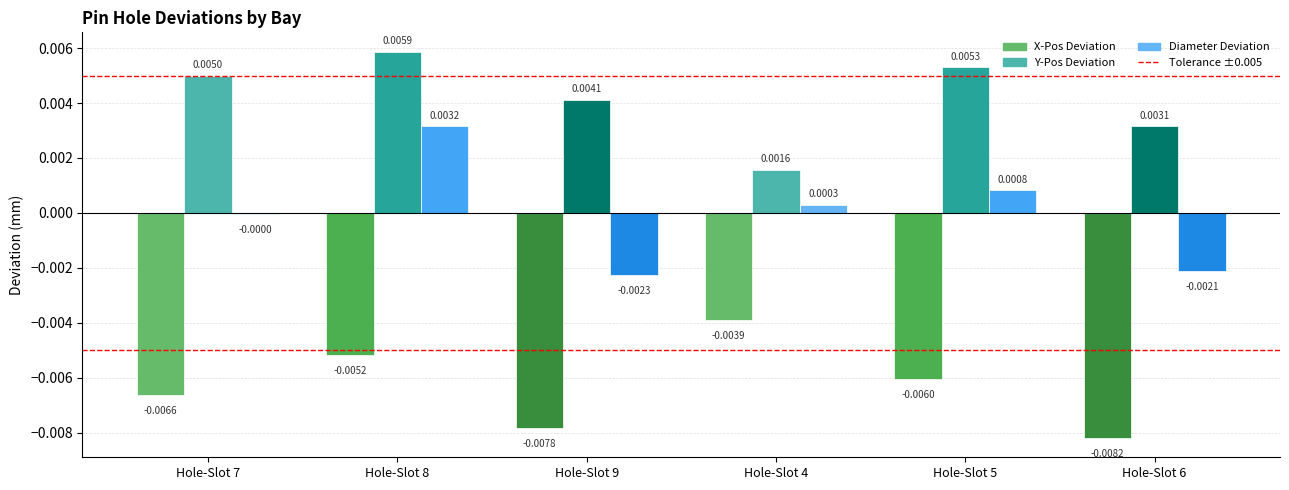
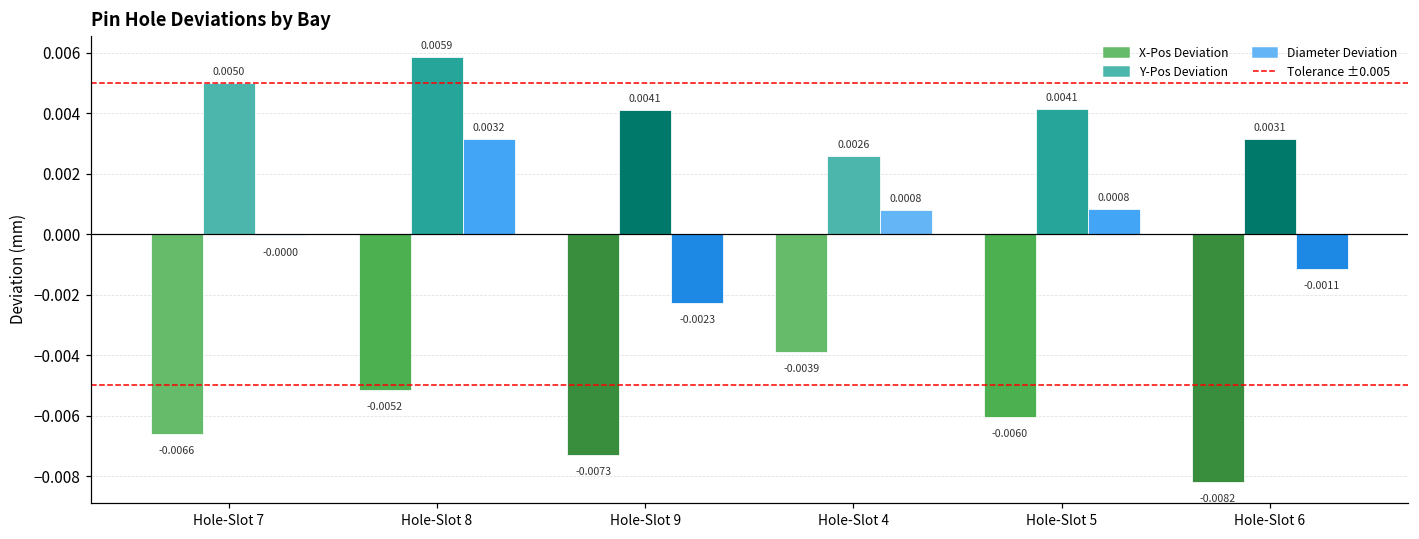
  {
    "X-Pos Deviation": {
      "Hole-Slot 7": -0.0066,
      "Hole-Slot 8": -0.0052,
-     "Hole-Slot 9": -0.0078,
+     "Hole-Slot 9": -0.0073,
      "Hole-Slot 4": -0.0039,
      "Hole-Slot 5": -0.0060,
      "Hole-Slot 6": -0.0082
    },
    "Y-Pos Deviation": {
      "Hole-Slot 7": 0.0050,
      "Hole-Slot 8": 0.0059,
      "Hole-Slot 9": 0.0041,
-     "Hole-Slot 4": 0.0016,
-     "Hole-Slot 5": 0.0053,
+     "Hole-Slot 4": 0.0026,
+     "Hole-Slot 5": 0.0041,
      "Hole-Slot 6": 0.0031
    },
    "Diameter Deviation": {
      "Hole-Slot 7": -0.0000,
      "Hole-Slot 8": 0.0032,
      "Hole-Slot 9": -0.0023,
-     "Hole-Slot 4": 0.0003,
+     "Hole-Slot 4": 0.0008,
      "Hole-Slot 5": 0.0008,
-     "Hole-Slot 6": -0.0021
+     "Hole-Slot 6": -0.0011
    }
  }
